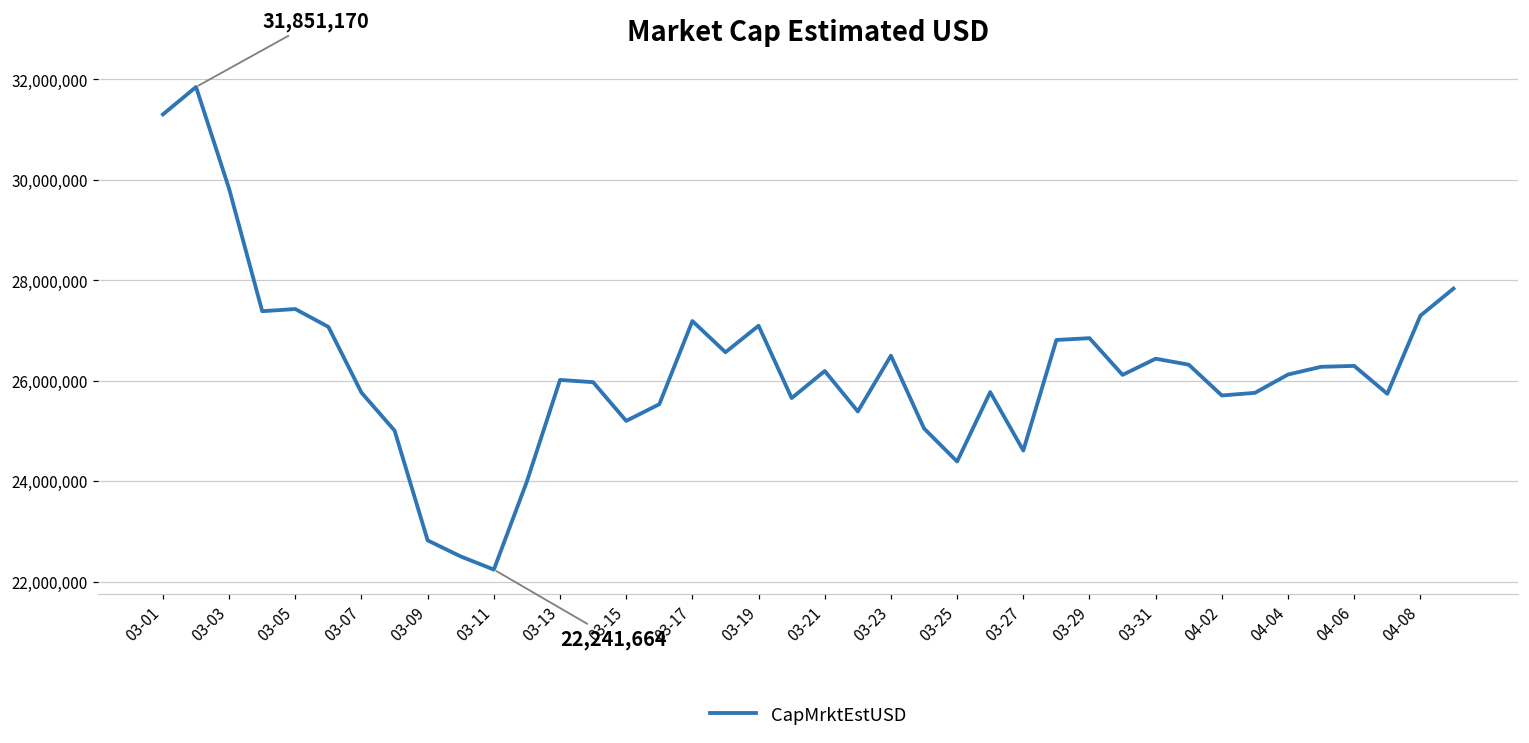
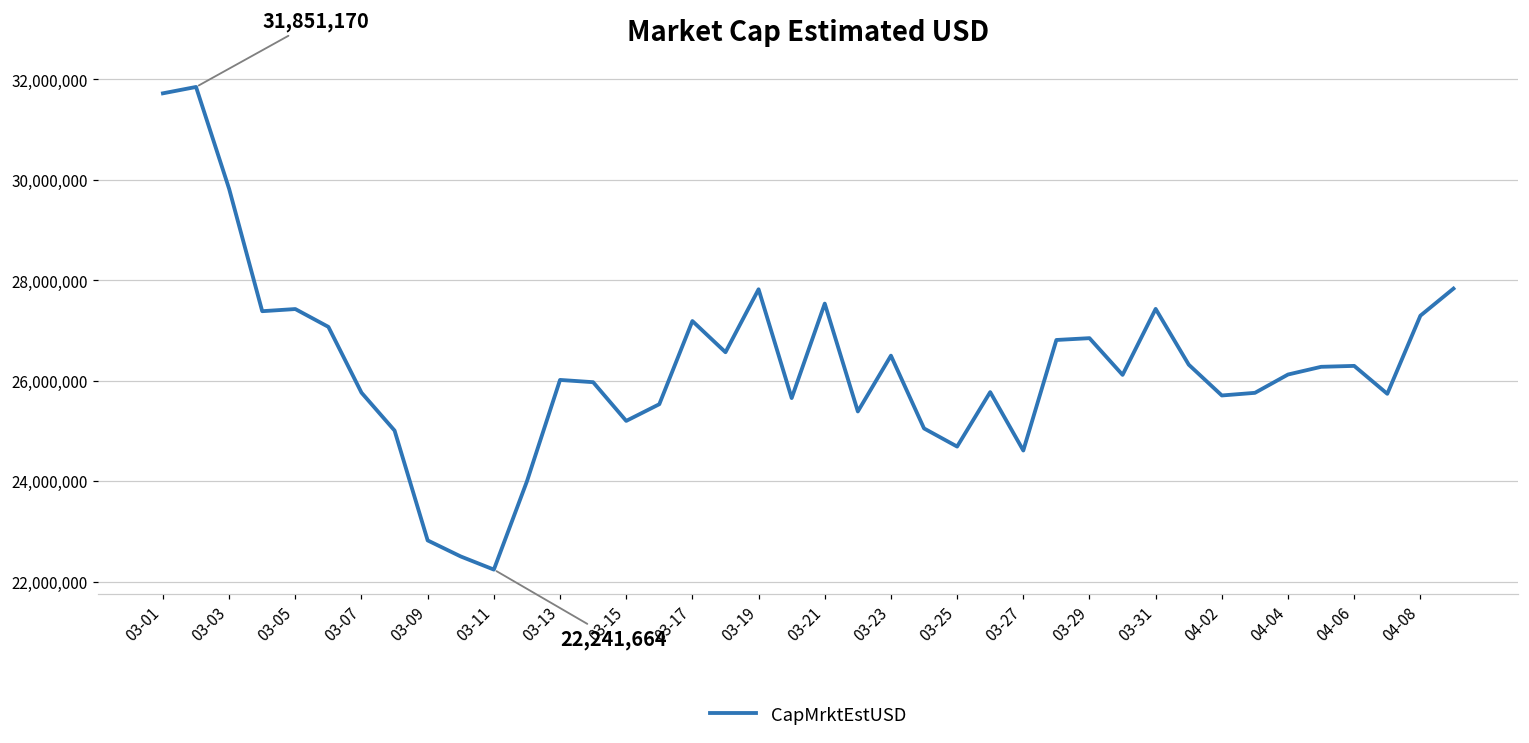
  {
-   "03-01": "31,300,000",
+   "03-01": "31,700,000",
    "03-03": "29,800,000",
    "03-05": "27,400,000",
    "03-07": "25,800,000",
    "03-09": "22,800,000",
    "03-13": "26,000,000",
    "03-15": "25,200,000",
    "03-17": "27,200,000",
-   "03-19": "27,100,000",
-   "03-21": "26,200,000",
+   "03-19": "27,800,000",
+   "03-21": "27,500,000",
    "03-23": "26,500,000",
-   "03-25": "24,400,000",
+   "03-25": "24,700,000",
    "03-27": "24,600,000",
    "03-29": "26,800,000",
-   "03-31": "26,400,000",
+   "03-31": "27,400,000",
    "04-02": "25,700,000",
    "04-04": "26,100,000",
    "04-06": "26,300,000",
    "04-08": "27,300,000"
  }
